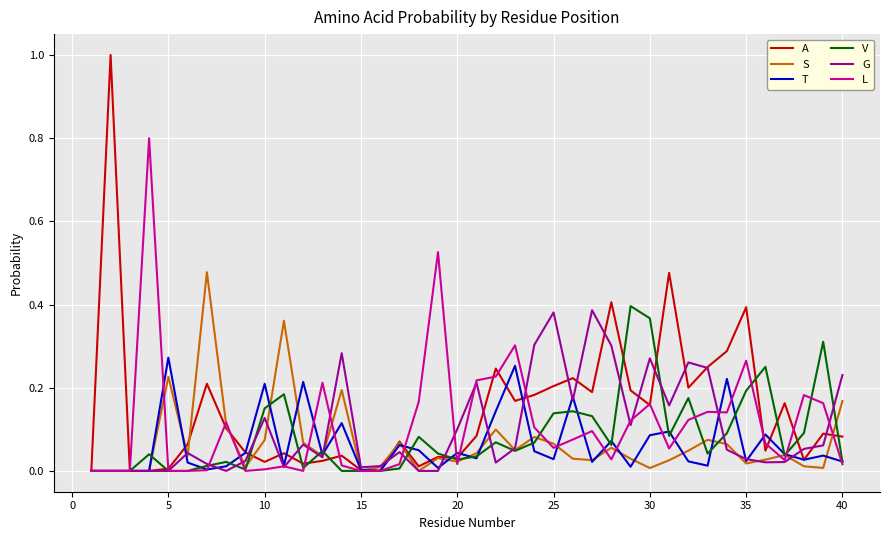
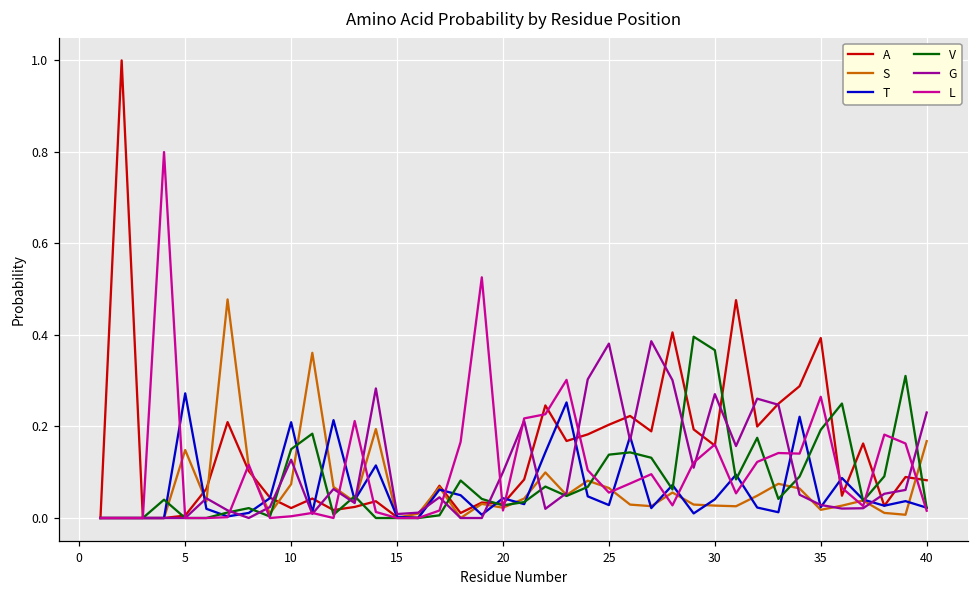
  {
    "A": {
      "10": 0.02,
      "25": 0.20,
      "35": 0.39,
      "40": 0.08
    },
    "S": {
-     "5": 0.23,
+     "5": 0.15,
      "10": 0.07,
      "25": 0.07,
-     "30": 0.01,
+     "30": 0.03,
      "40": 0.17
    },
    "T": {
      "5": 0.27,
      "10": 0.21,
      "20": 0.04,
      "25": 0.03,
-     "30": 0.09
+     "30": 0.04
    },
    "V": {
      "10": 0.15,
      "25": 0.14,
      "30": 0.37,
      "35": 0.19
    }
  }
